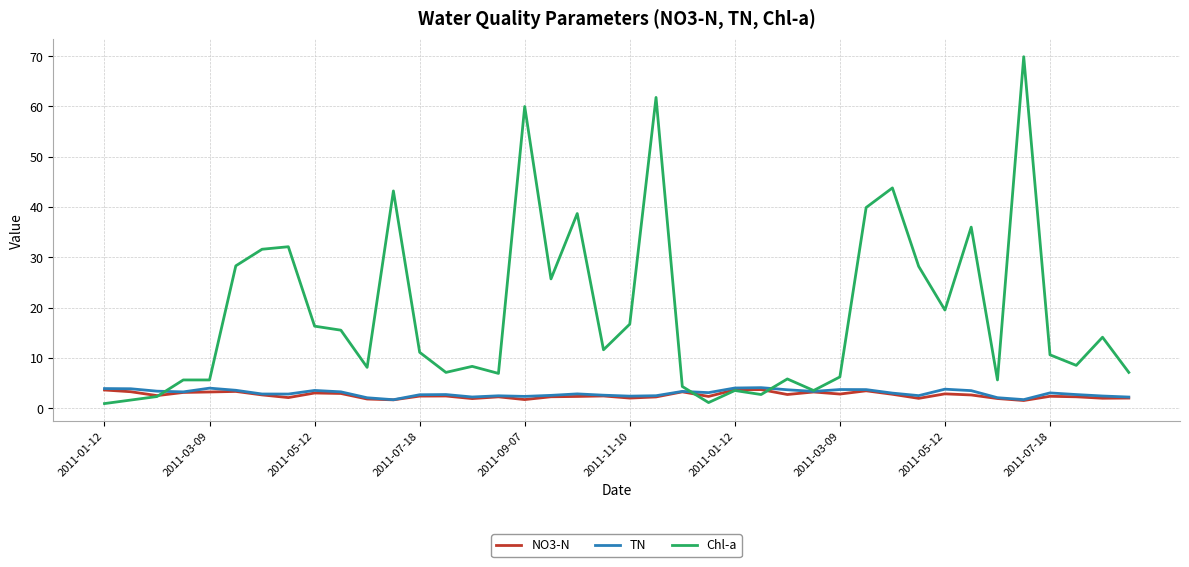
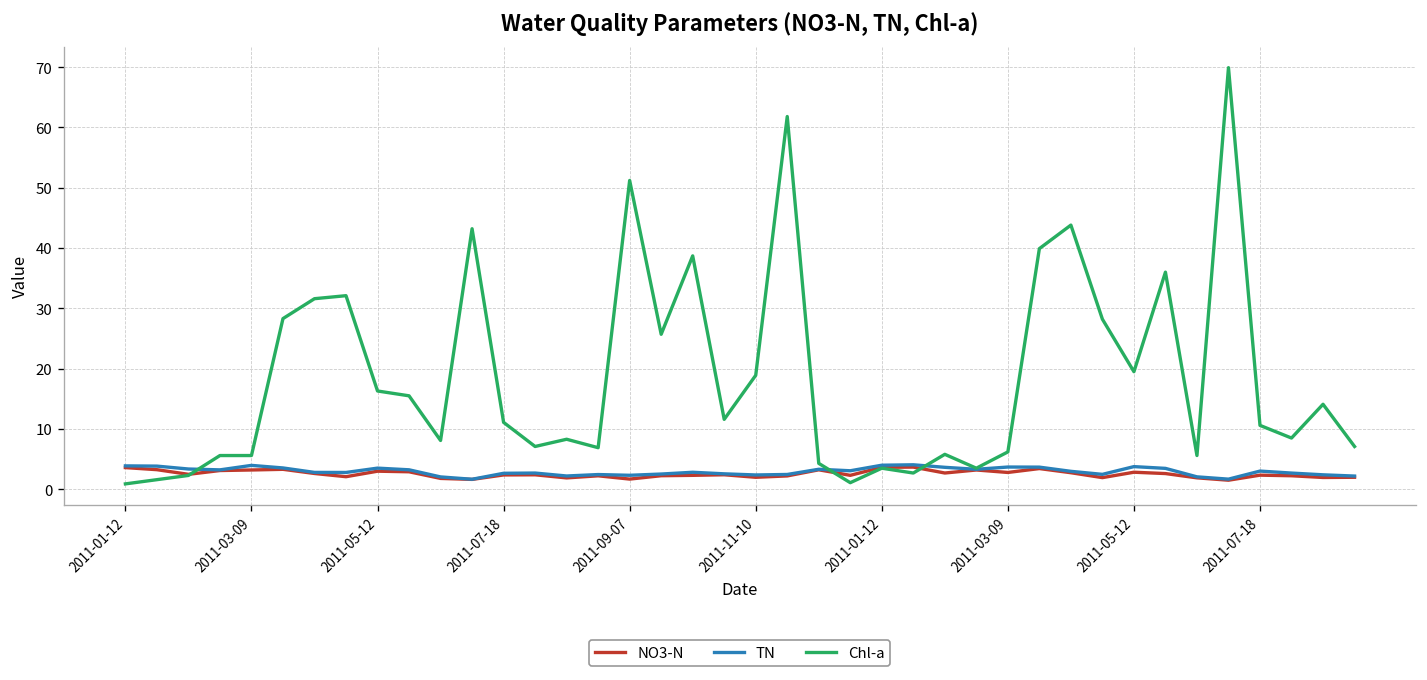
  {
    "NO3-N": {
      "2011-09-07": 2
    },
    "TN": {
      "2011-09-07": 2
    },
    "Chl-a": {
-     "2011-09-07": 60,
-     "2011-11-10": 17
+     "2011-09-07": 51,
+     "2011-11-10": 19
    }
  }
